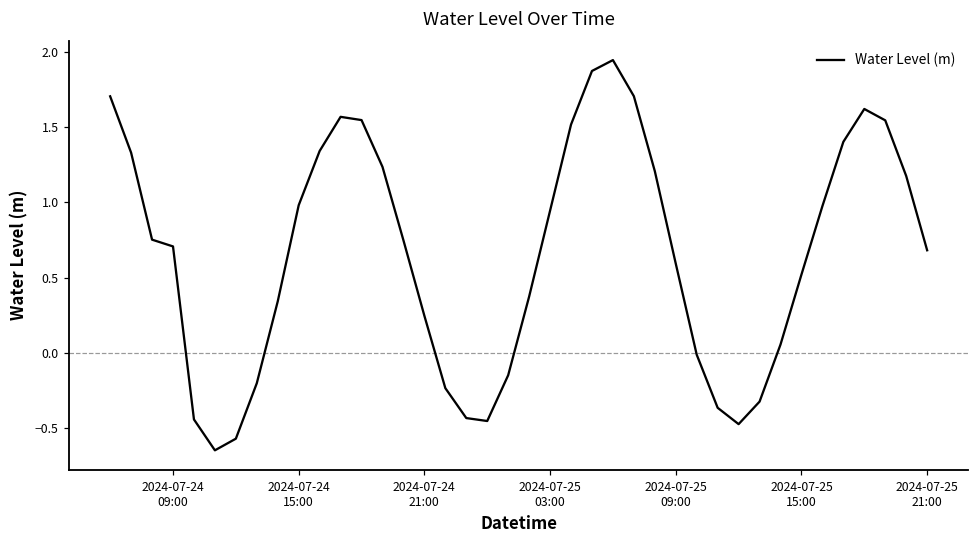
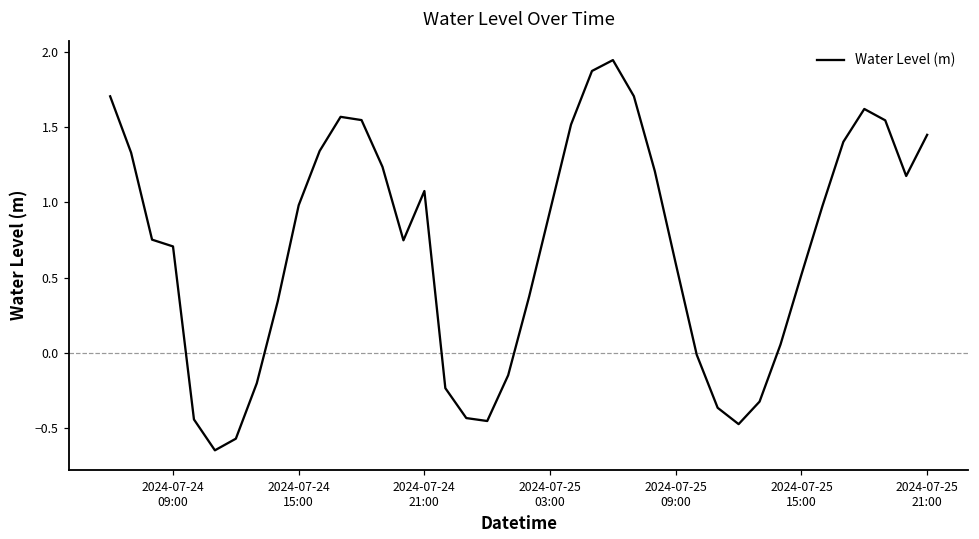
  {
    "2024-07-24 09:00": 0.71,
    "2024-07-24 15:00": 0.98,
-   "2024-07-24 21:00": 0.24,
+   "2024-07-24 21:00": 1.08,
    "2024-07-25 03:00": 0.95,
    "2024-07-25 09:00": 0.59,
    "2024-07-25 15:00": 0.52,
-   "2024-07-25 21:00": 0.68
+   "2024-07-25 21:00": 1.45
  }
